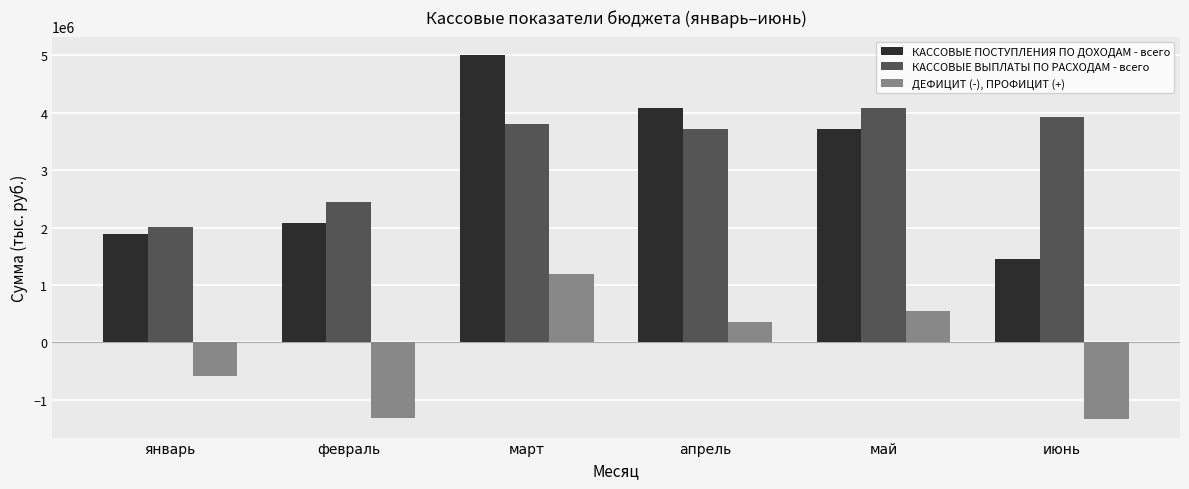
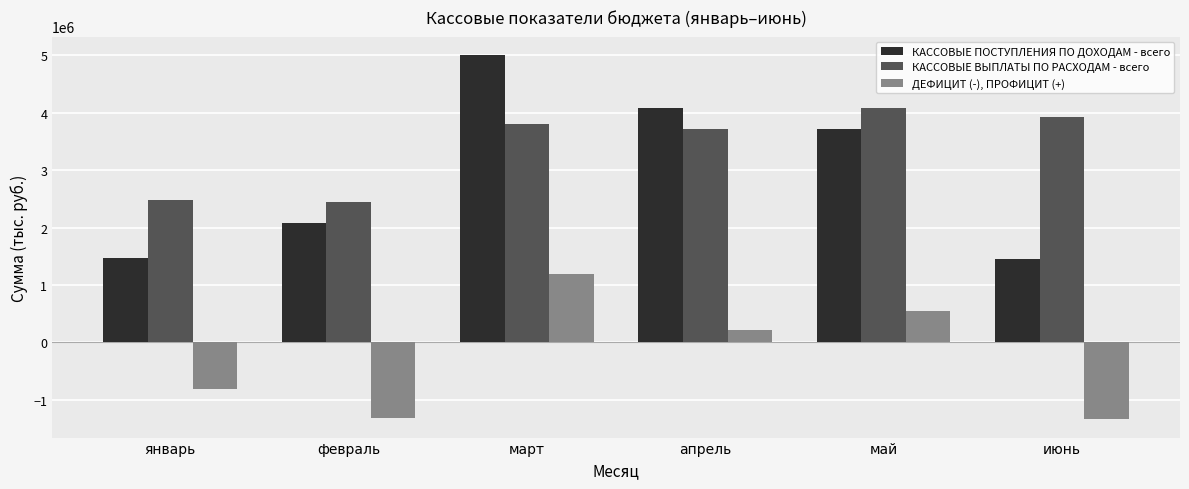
  {
    "КАССОВЫЕ ПОСТУПЛЕНИЯ ПО ДОХОДАМ - всего": {
-     "январь": 1900000,
+     "январь": 1500000,
      "февраль": 2100000,
      "март": 5000000,
      "апрель": 4100000,
      "май": 3700000,
      "июнь": 1500000
    },
    "КАССОВЫЕ ВЫПЛАТЫ ПО РАСХОДАМ - всего": {
-     "январь": 2000000,
+     "январь": 2500000,
      "февраль": 2500000,
      "март": 3800000,
      "апрель": 3700000,
      "май": 4100000,
      "июнь": 3900000
    },
    "ДЕФИЦИТ (-), ПРОФИЦИТ (+)": {
-     "январь": -600000,
+     "январь": -800000,
      "февраль": -1300000,
      "март": 1200000,
-     "апрель": 400000,
+     "апрель": 200000,
      "май": 600000,
      "июнь": -1300000
    }
  }
